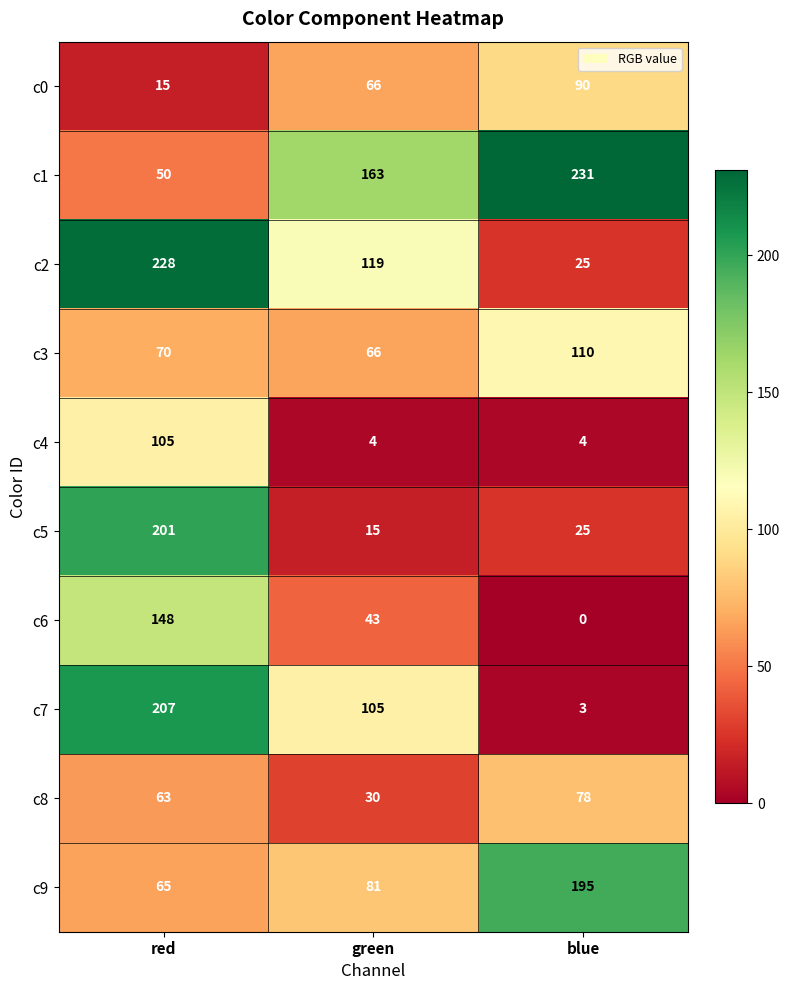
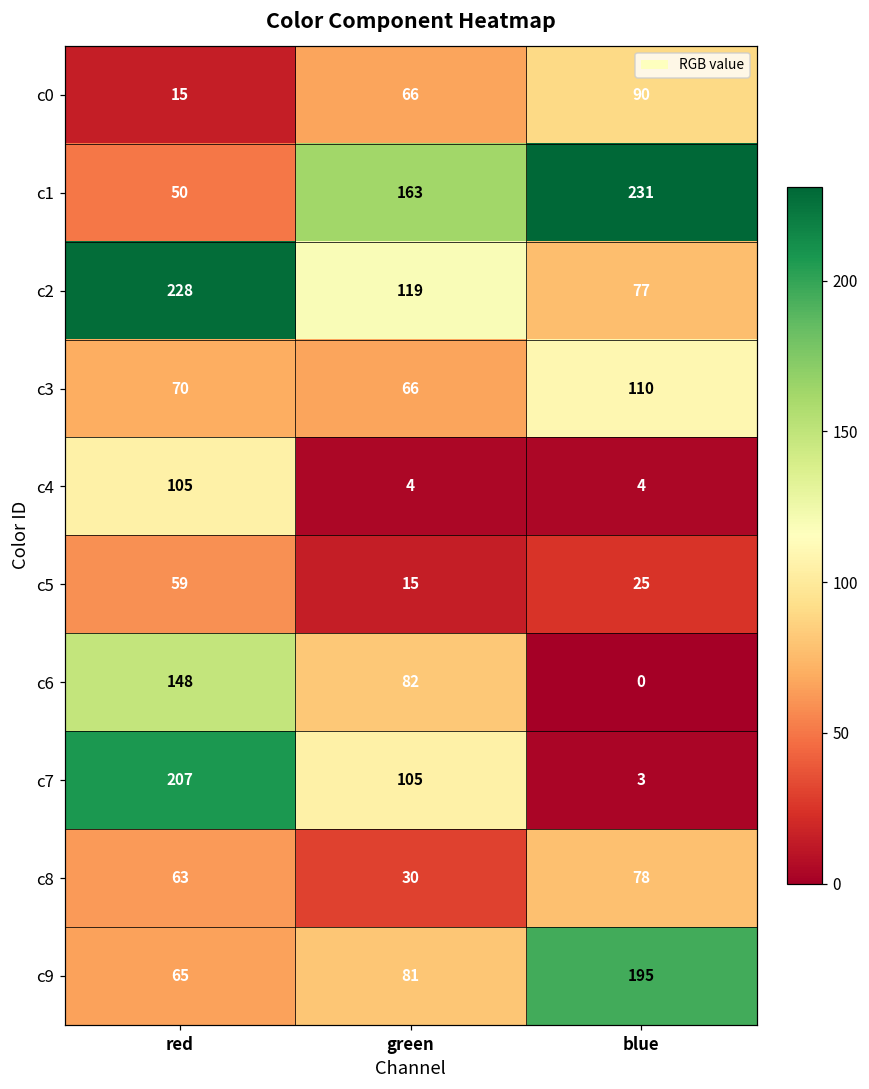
  {
    "c0": {
      "red": 15,
      "green": 66,
      "blue": 90
    },
    "c1": {
      "red": 50,
      "green": 163,
      "blue": 231
    },
    "c2": {
      "red": 228,
      "green": 119,
-     "blue": 25
+     "blue": 77
    },
    "c3": {
      "red": 70,
      "green": 66,
      "blue": 110
    },
    "c4": {
      "red": 105,
      "green": 4,
      "blue": 4
    },
    "c5": {
-     "red": 201,
+     "red": 59,
      "green": 15,
      "blue": 25
    },
    "c6": {
      "red": 148,
-     "green": 43,
+     "green": 82,
      "blue": 0
    },
    "c7": {
      "red": 207,
      "green": 105,
      "blue": 3
    },
    "c8": {
      "red": 63,
      "green": 30,
      "blue": 78
    },
    "c9": {
      "red": 65,
      "green": 81,
      "blue": 195
    }
  }
